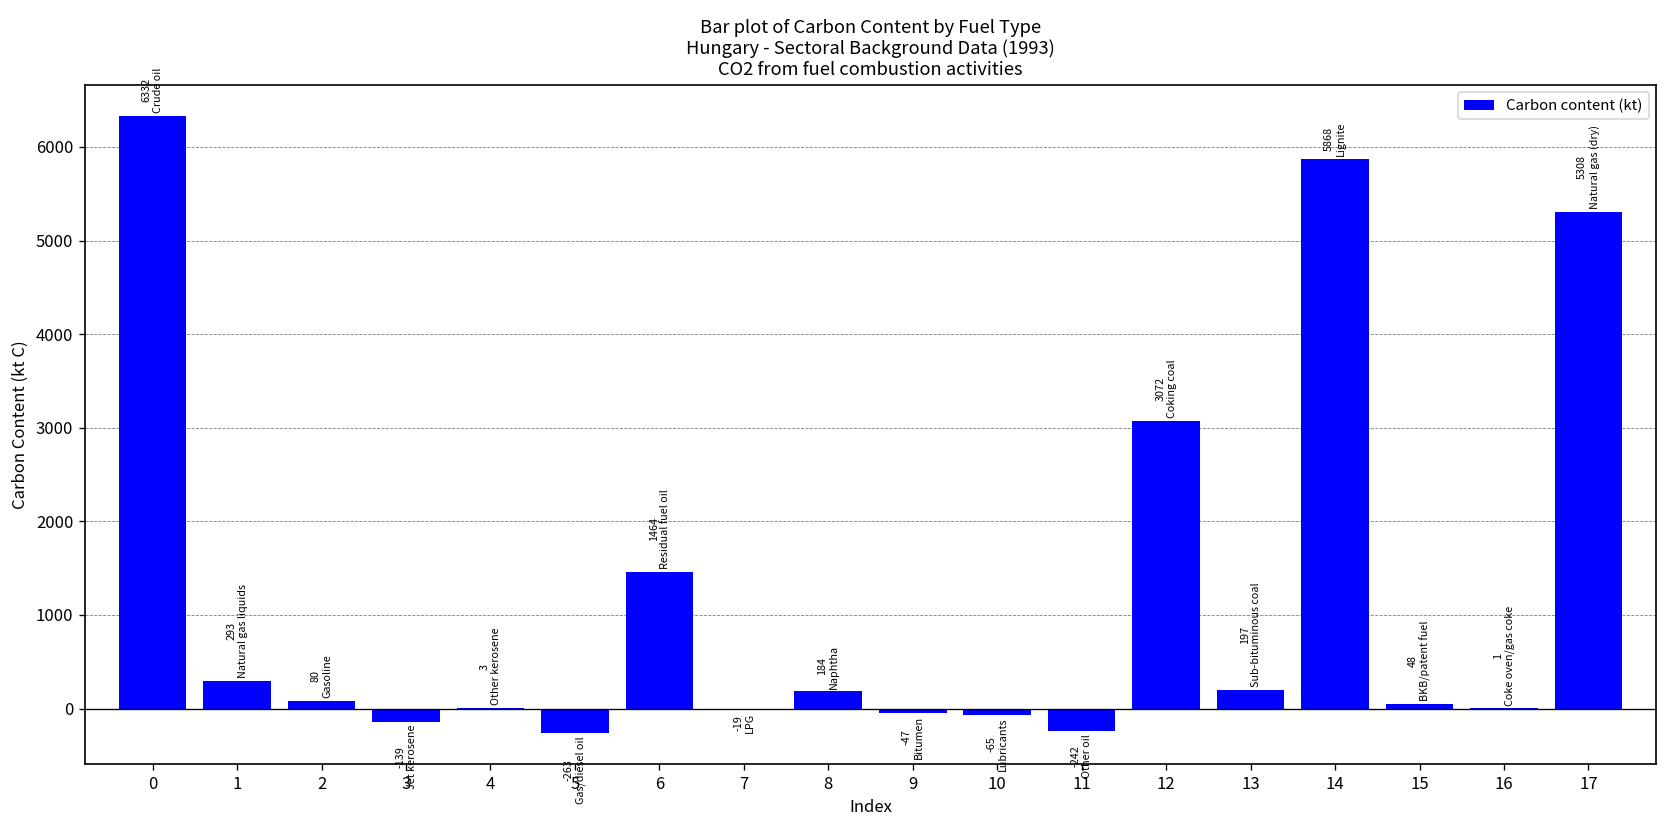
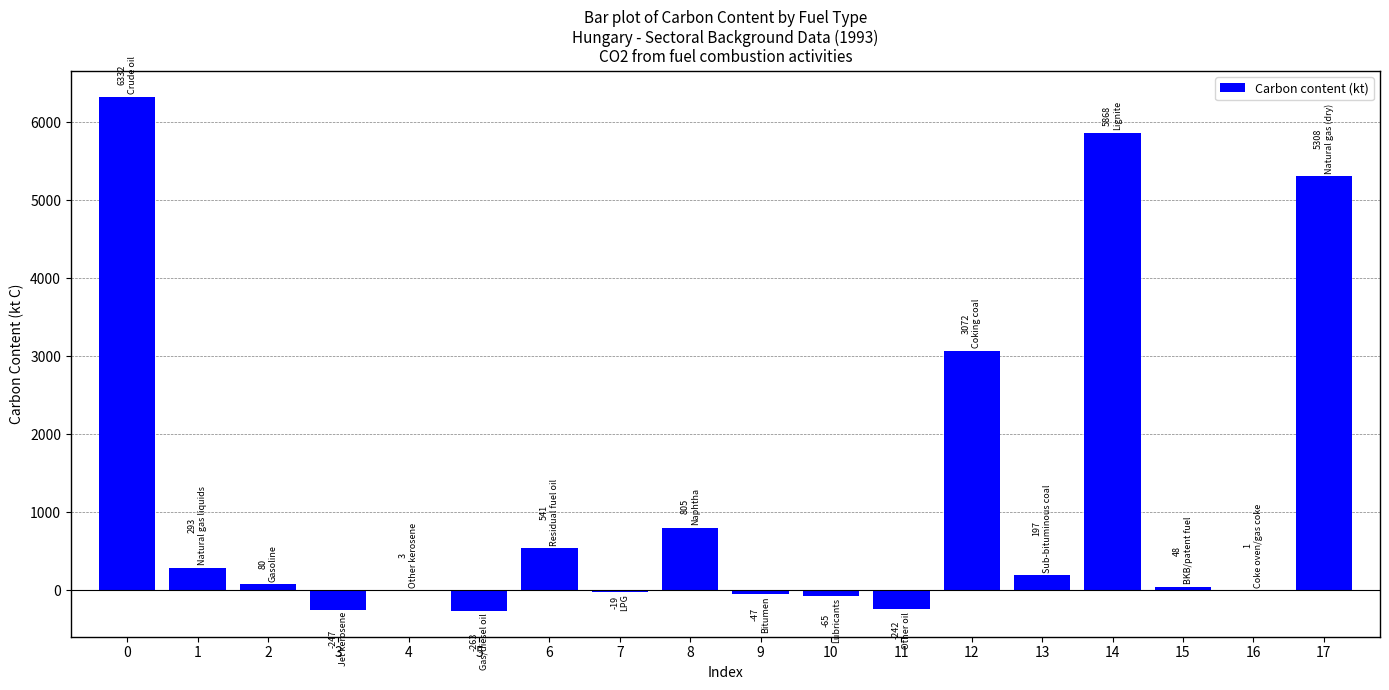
  {
    "0": 6332,
    "1": 293,
    "2": 80,
-   "3": -139,
+   "3": -247,
    "4": 3,
    "5": -263,
-   "6": 1464,
+   "6": 541,
    "7": -19,
-   "8": 184,
+   "8": 805,
    "9": -47,
    "10": -65,
    "11": -242,
    "12": 3072,
    "13": 197,
    "14": 5868,
    "15": 48,
    "16": 1,
    "17": 5308
  }
